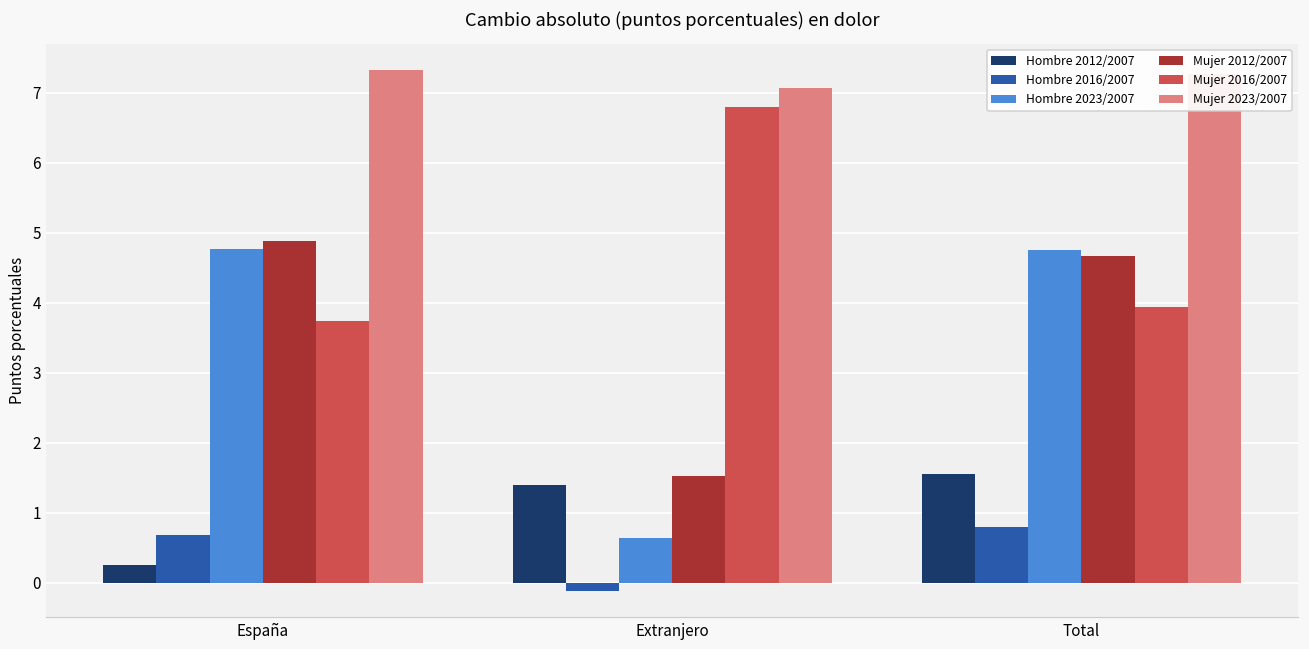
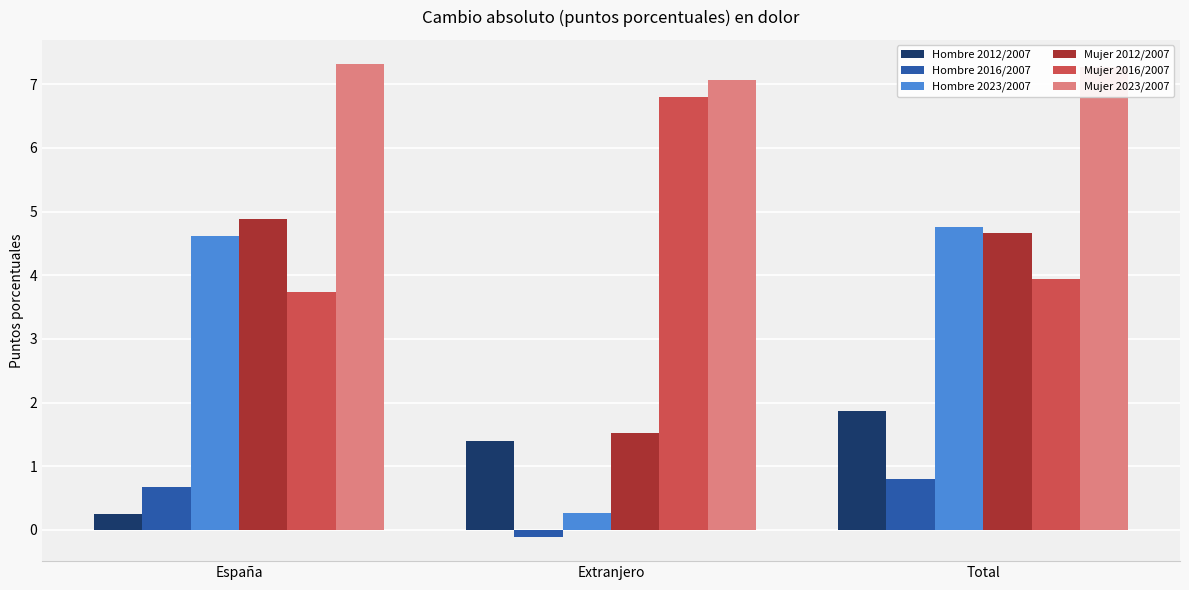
  {
    "Hombre 2012/2007": {
      "España": 0.3,
      "Extranjero": 1.4,
-     "Total": 1.6
+     "Total": 1.9
    },
    "Hombre 2016/2007": {
      "España": 0.7,
      "Extranjero": -0.1,
      "Total": 0.8
    },
    "Hombre 2023/2007": {
-     "España": 4.8,
-     "Extranjero": 0.6,
+     "España": 4.6,
+     "Extranjero": 0.3,
      "Total": 4.8
    },
    "Mujer 2023/2007": {
      "España": 7.3,
      "Extranjero": 7.1
    }
  }
